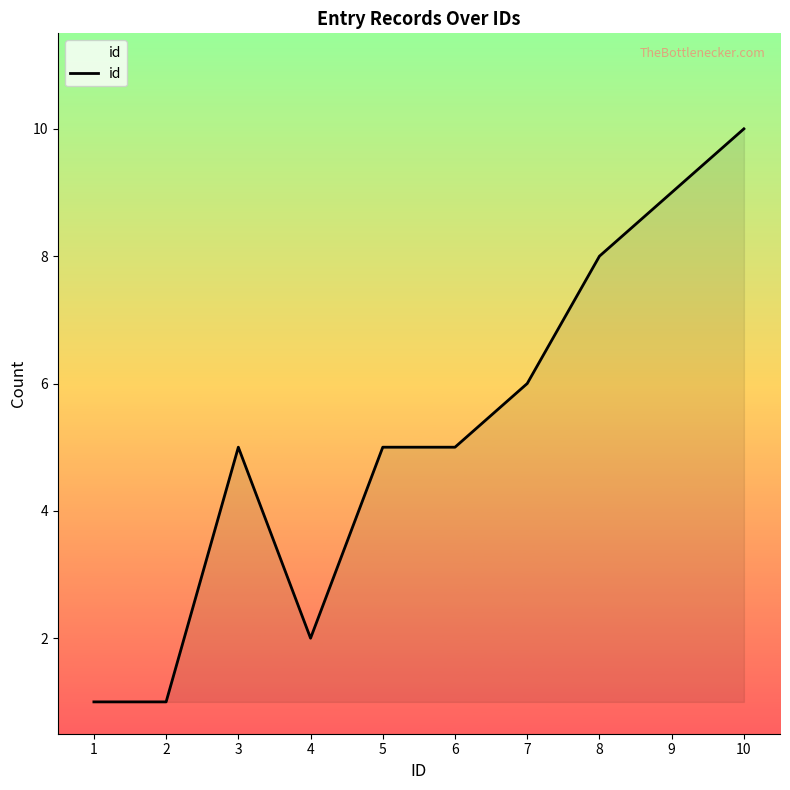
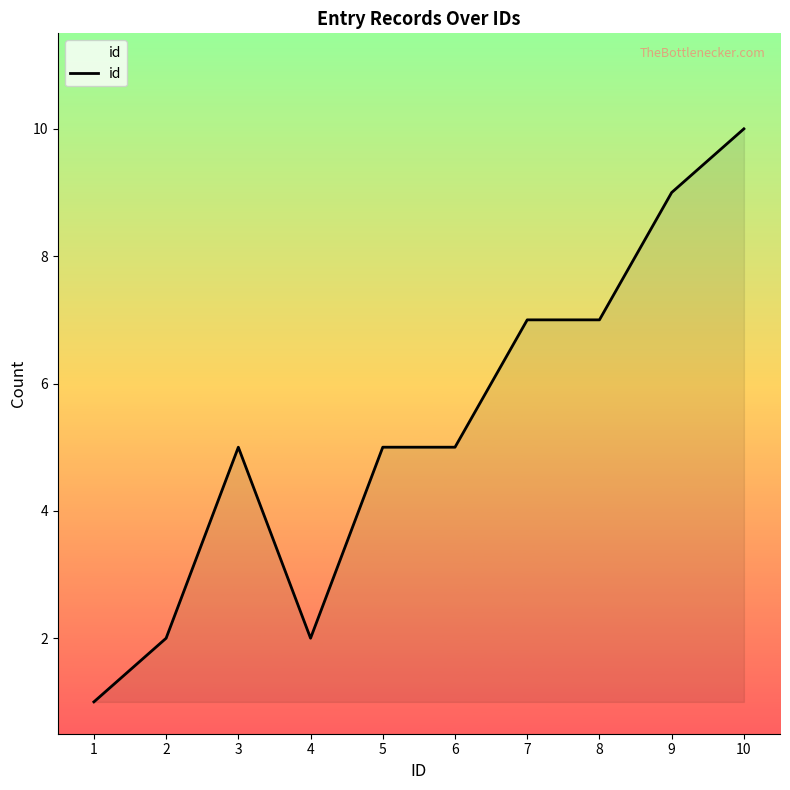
  {
    "1": 1,
-   "2": 1,
+   "2": 2,
    "3": 5,
    "4": 2,
    "5": 5,
    "6": 5,
-   "7": 6,
-   "8": 8,
+   "7": 7,
+   "8": 7,
    "9": 9,
    "10": 10
  }
